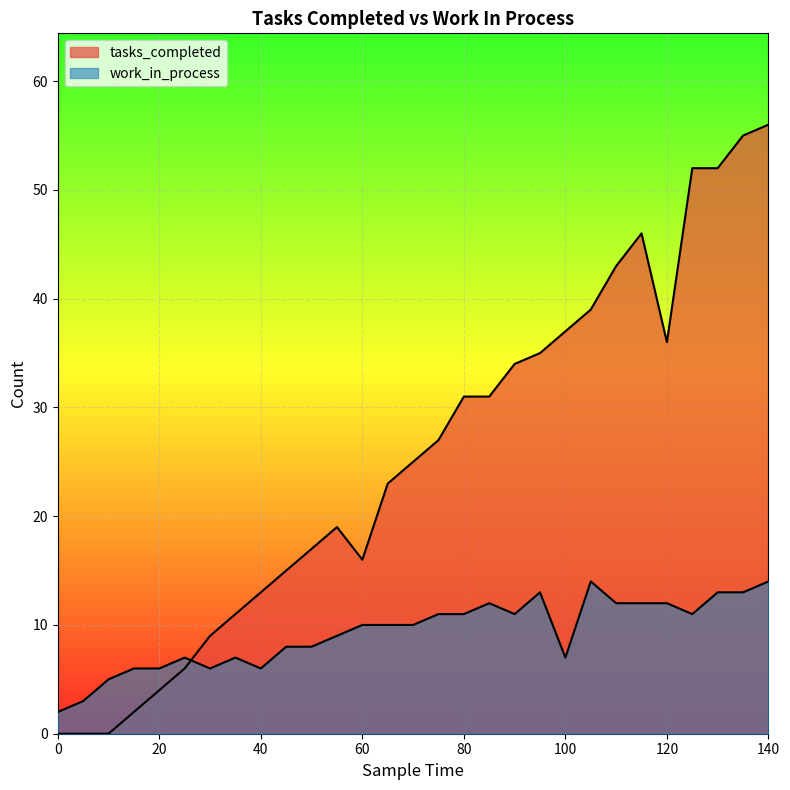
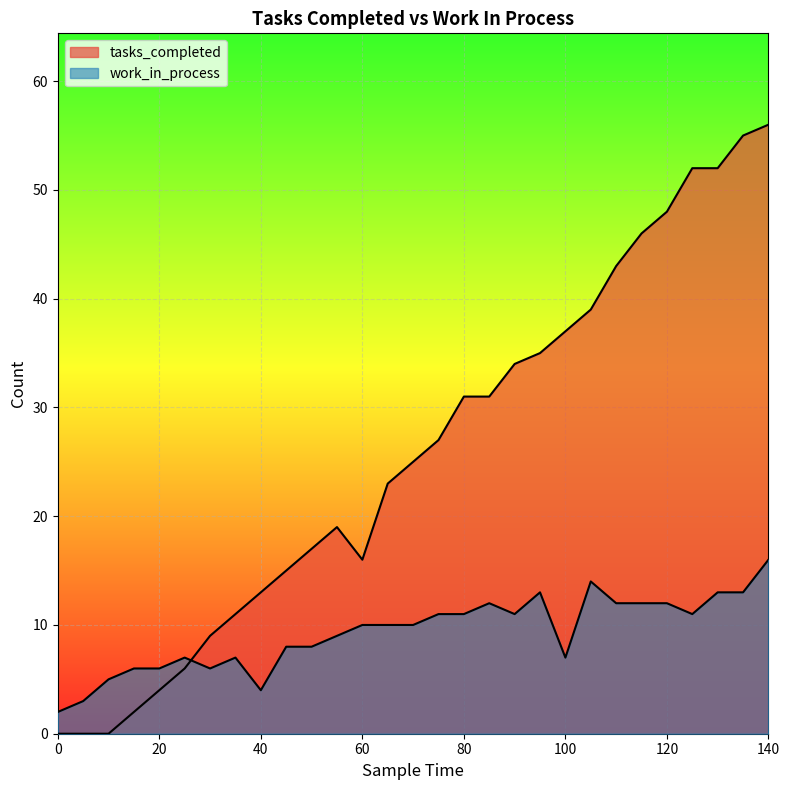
  {
    "tasks_completed": {
      "0": 0,
      "20": 4,
      "40": 13,
      "60": 16,
      "80": 31,
      "100": 37,
-     "120": 36,
+     "120": 48,
      "140": 56
    },
    "work_in_process": {
      "0": 2,
      "20": 6,
-     "40": 6,
+     "40": 4,
      "60": 10,
      "80": 11,
      "100": 7,
      "120": 12,
-     "140": 14
+     "140": 16
    }
  }
